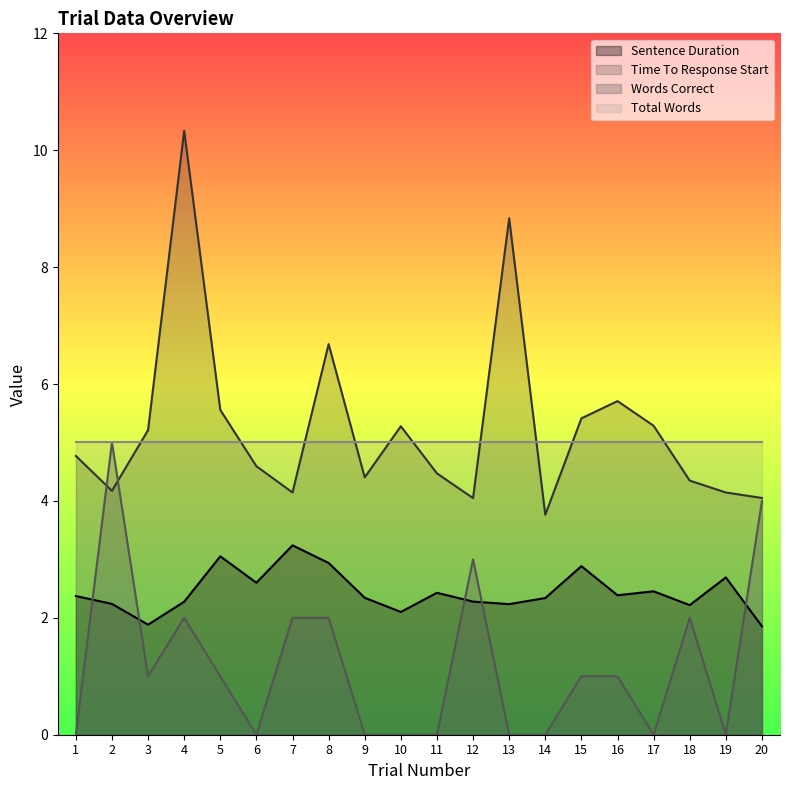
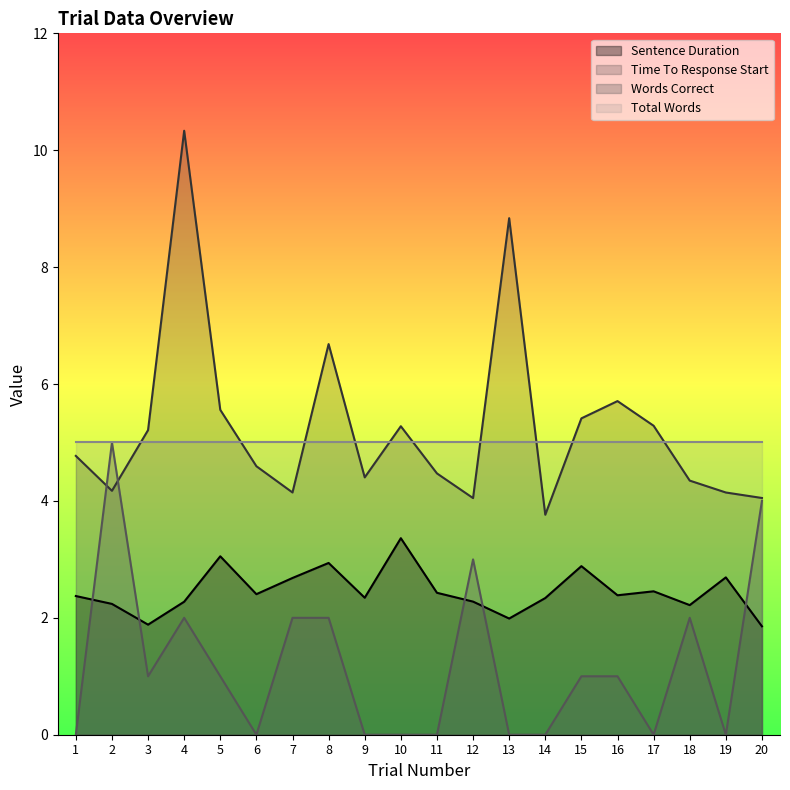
  {
    "Sentence Duration": {
      "1": 2.4,
      "2": 2.2,
      "3": 1.9,
      "4": 2.3,
      "5": 3.1,
-     "6": 2.6,
-     "7": 3.2,
+     "6": 2.4,
+     "7": 2.7,
      "8": 2.9,
      "9": 2.3,
-     "10": 2.1,
+     "10": 3.4,
      "11": 2.4,
      "12": 2.3,
-     "13": 2.2,
+     "13": 2.0,
      "14": 2.3,
      "15": 2.9,
      "16": 2.4,
      "17": 2.5,
      "18": 2.2,
      "19": 2.7,
      "20": 1.9
    },
    "Total Words": {
      "1": 5.0,
      "3": 5.0,
      "4": 5.0,
      "5": 5.0,
      "6": 5.0,
      "7": 5.0,
      "8": 5.0,
      "9": 5.0,
      "10": 5.0,
      "11": 5.0,
      "12": 5.0,
      "13": 5.0,
      "14": 5.0,
      "15": 5.0,
      "16": 5.0,
      "17": 5.0,
      "18": 5.0,
      "19": 5.0,
      "20": 5.0
    }
  }
